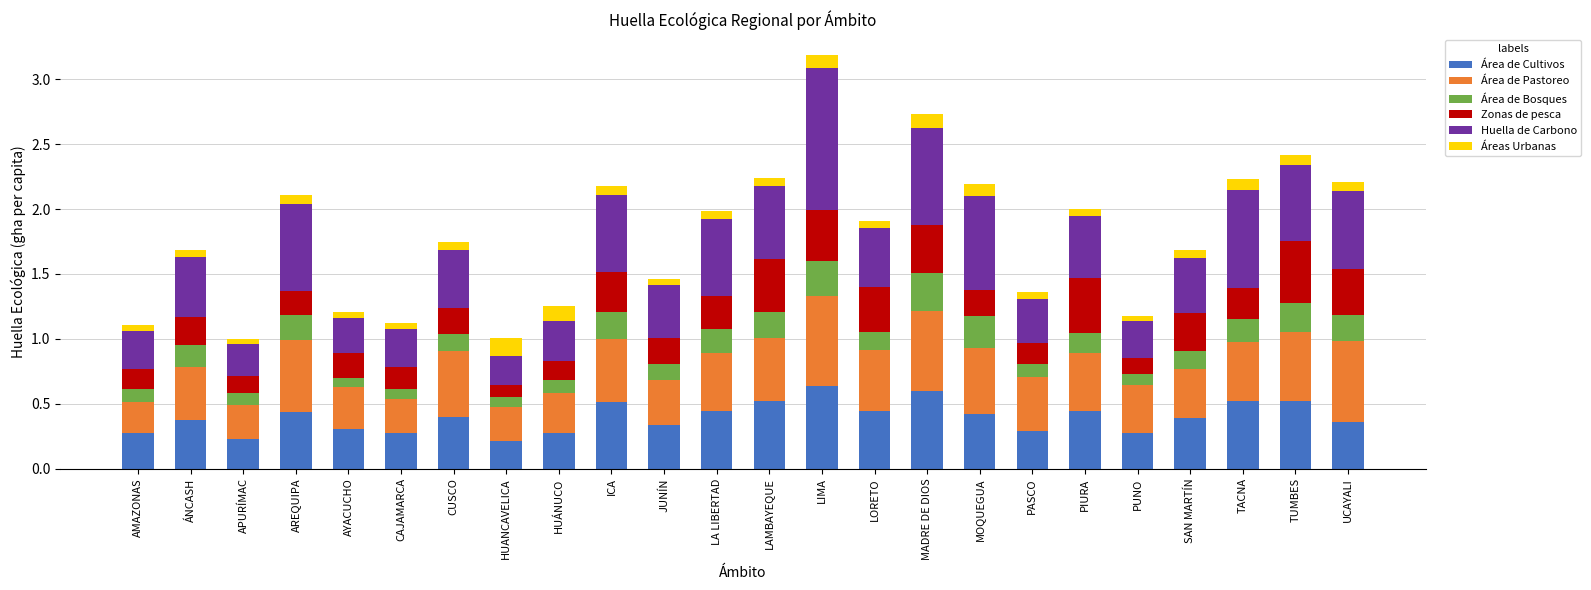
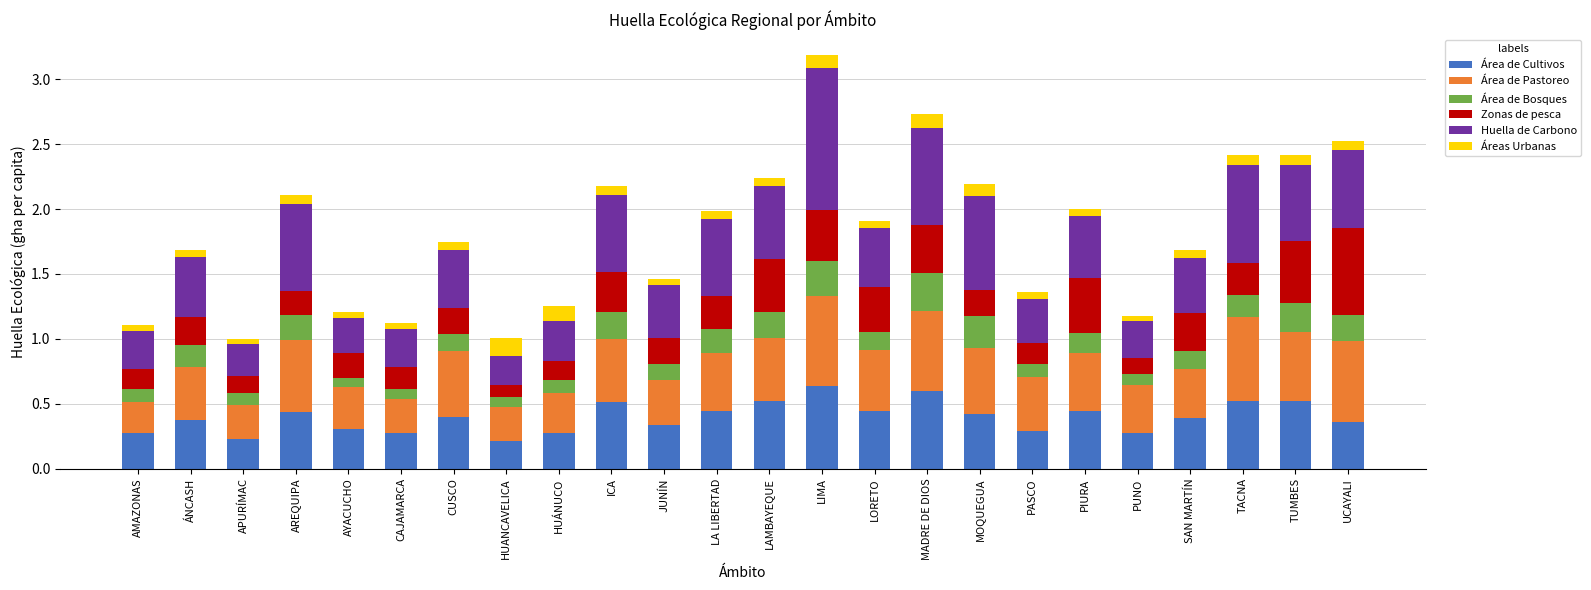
  {
    "Área de Cultivos": {
      "AMAZONAS": 0.27,
      "ÁNCASH": 0.38,
      "APURÍMAC": 0.23,
      "AREQUIPA": 0.44,
      "AYACUCHO": 0.30,
      "CAJAMARCA": 0.28,
      "CUSCO": 0.40,
      "HUANCAVELICA": 0.21,
      "HUÁNUCO": 0.28,
      "ICA": 0.52,
      "JUNÍN": 0.34,
      "LA LIBERTAD": 0.44,
      "LAMBAYEQUE": 0.52,
      "LIMA": 0.64,
      "LORETO": 0.44,
      "MADRE DE DIOS": 0.60,
      "MOQUEGUA": 0.42,
      "PASCO": 0.29,
      "PIURA": 0.45,
      "PUNO": 0.27,
      "SAN MARTÍN": 0.39,
      "TACNA": 0.52,
      "TUMBES": 0.52,
      "UCAYALI": 0.36
    },
    "Área de Pastoreo": {
      "AMAZONAS": 0.24,
      "ÁNCASH": 0.40,
      "APURÍMAC": 0.26,
      "AREQUIPA": 0.55,
      "AYACUCHO": 0.33,
      "CAJAMARCA": 0.26,
      "CUSCO": 0.51,
      "HUANCAVELICA": 0.27,
      "HUÁNUCO": 0.31,
      "ICA": 0.49,
      "JUNÍN": 0.35,
      "LA LIBERTAD": 0.45,
      "LAMBAYEQUE": 0.49,
      "LIMA": 0.69,
      "LORETO": 0.47,
      "MADRE DE DIOS": 0.62,
      "MOQUEGUA": 0.51,
      "PASCO": 0.42,
      "PIURA": 0.44,
      "PUNO": 0.37,
      "SAN MARTÍN": 0.38,
-     "TACNA": 0.45,
+     "TACNA": 0.64,
      "TUMBES": 0.53,
      "UCAYALI": 0.62
    },
    "Área de Bosques": {
      "AMAZONAS": 0.10,
      "ÁNCASH": 0.17,
      "APURÍMAC": 0.09,
      "AREQUIPA": 0.19,
      "AYACUCHO": 0.07,
      "CAJAMARCA": 0.08,
      "CUSCO": 0.14,
      "HUANCAVELICA": 0.07,
      "HUÁNUCO": 0.10,
      "ICA": 0.21,
      "JUNÍN": 0.12,
      "LA LIBERTAD": 0.18,
      "LAMBAYEQUE": 0.20,
      "LIMA": 0.27,
      "LORETO": 0.14,
      "MADRE DE DIOS": 0.29,
      "MOQUEGUA": 0.25,
      "PASCO": 0.10,
      "PIURA": 0.16,
      "PUNO": 0.08,
      "SAN MARTÍN": 0.14,
      "TACNA": 0.17,
      "TUMBES": 0.22,
      "UCAYALI": 0.20
    },
    "Zonas de pesca": {
      "AMAZONAS": 0.15,
      "ÁNCASH": 0.22,
      "APURÍMAC": 0.14,
      "AREQUIPA": 0.19,
      "AYACUCHO": 0.19,
      "CAJAMARCA": 0.17,
      "CUSCO": 0.20,
      "HUANCAVELICA": 0.09,
      "HUÁNUCO": 0.15,
      "ICA": 0.31,
      "JUNÍN": 0.21,
      "LA LIBERTAD": 0.25,
      "LAMBAYEQUE": 0.41,
      "LIMA": 0.39,
      "LORETO": 0.34,
      "MADRE DE DIOS": 0.37,
      "MOQUEGUA": 0.20,
      "PASCO": 0.16,
      "PIURA": 0.42,
      "PUNO": 0.12,
      "SAN MARTÍN": 0.29,
      "TACNA": 0.24,
      "TUMBES": 0.48,
-     "UCAYALI": 0.36
+     "UCAYALI": 0.67
    },
    "Huella de Carbono": {
      "AMAZONAS": 0.30,
      "ÁNCASH": 0.46,
      "APURÍMAC": 0.24,
      "AREQUIPA": 0.67,
      "AYACUCHO": 0.27,
      "CAJAMARCA": 0.30,
      "CUSCO": 0.45,
      "HUANCAVELICA": 0.22,
      "HUÁNUCO": 0.31,
      "ICA": 0.60,
      "JUNÍN": 0.41,
      "LA LIBERTAD": 0.60,
      "LAMBAYEQUE": 0.57,
      "LIMA": 1.10,
      "LORETO": 0.45,
      "MADRE DE DIOS": 0.75,
      "MOQUEGUA": 0.72,
      "PASCO": 0.34,
      "PIURA": 0.48,
      "PUNO": 0.29,
      "SAN MARTÍN": 0.43,
      "TACNA": 0.76,
      "TUMBES": 0.59,
      "UCAYALI": 0.60
    },
    "Áreas Urbanas": {
      "AMAZONAS": 0.05,
      "ÁNCASH": 0.06,
      "APURÍMAC": 0.04,
      "AREQUIPA": 0.07,
      "AYACUCHO": 0.04,
      "CAJAMARCA": 0.04,
      "CUSCO": 0.06,
      "HUANCAVELICA": 0.14,
      "HUÁNUCO": 0.12,
      "ICA": 0.06,
      "JUNÍN": 0.05,
      "LA LIBERTAD": 0.06,
      "LAMBAYEQUE": 0.06,
      "LIMA": 0.10,
      "LORETO": 0.06,
      "MADRE DE DIOS": 0.11,
      "MOQUEGUA": 0.10,
      "PASCO": 0.05,
      "PIURA": 0.05,
      "PUNO": 0.04,
      "SAN MARTÍN": 0.06,
      "TACNA": 0.08,
      "TUMBES": 0.08,
      "UCAYALI": 0.07
    }
  }
